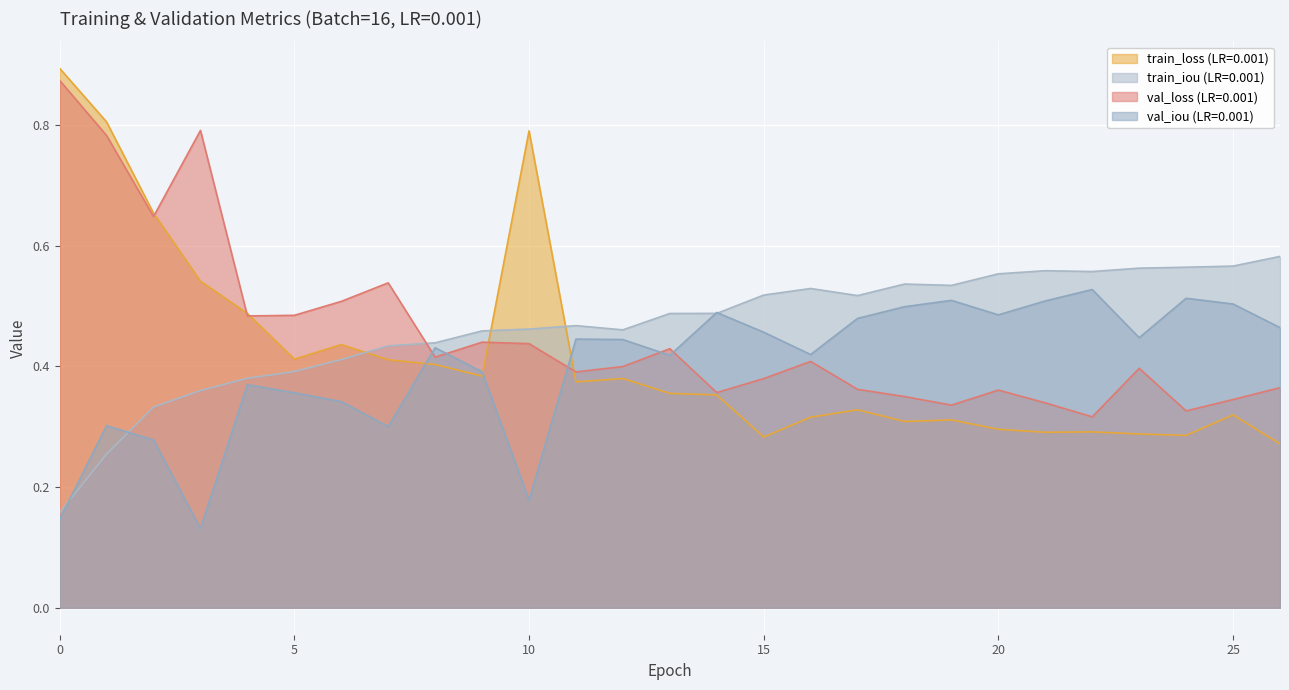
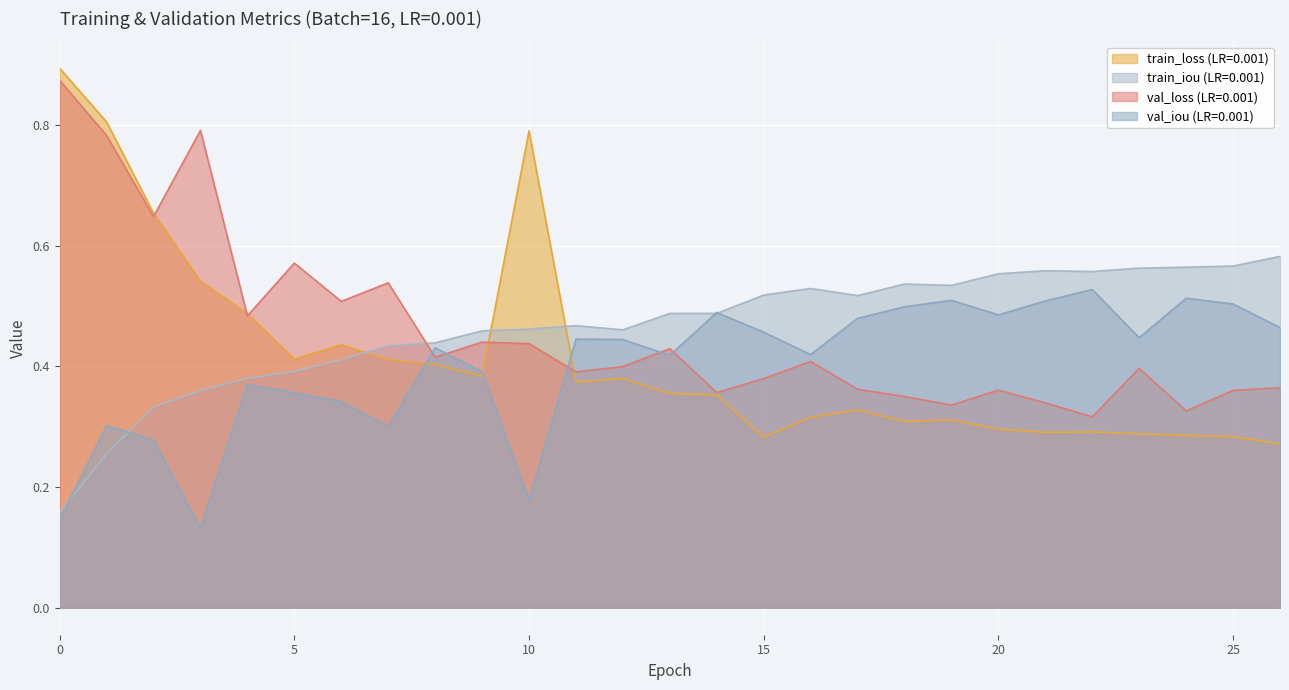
  {
    "train_loss (LR=0.001)": {
      "0": 0.89,
      "5": 0.41,
      "10": 0.79,
      "15": 0.28,
      "20": 0.30,
-     "25": 0.32
+     "25": 0.28
    },
    "val_loss (LR=0.001)": {
      "0": 0.87,
-     "5": 0.48,
+     "5": 0.57,
      "10": 0.44,
      "15": 0.38,
      "20": 0.36,
-     "25": 0.35
+     "25": 0.36
    }
  }
